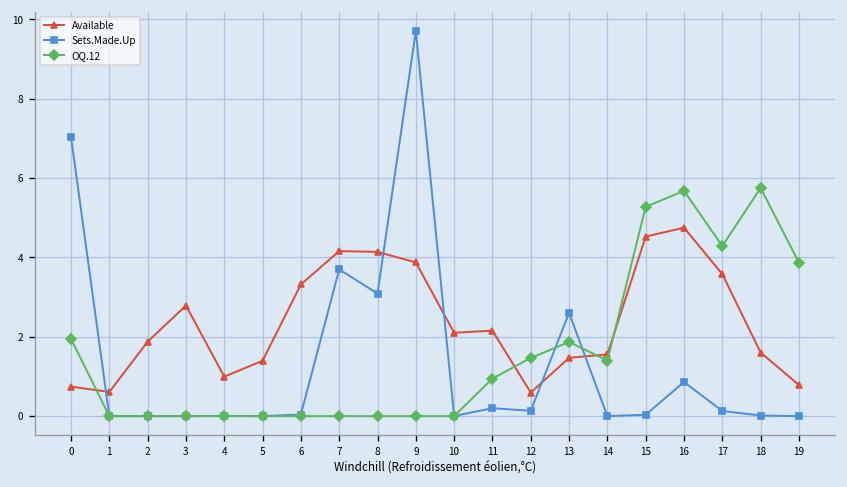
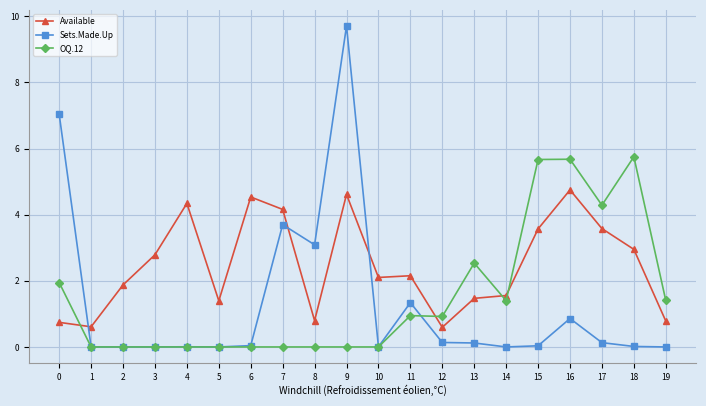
  {
    "Available": {
      "0": 0.7,
      "1": 0.6,
      "2": 1.9,
      "3": 2.8,
-     "4": 1.0,
+     "4": 4.3,
      "5": 1.4,
-     "6": 3.3,
+     "6": 4.5,
      "7": 4.2,
-     "8": 4.1,
-     "9": 3.9,
+     "8": 0.8,
+     "9": 4.6,
      "10": 2.1,
      "11": 2.2,
      "12": 0.6,
      "13": 1.5,
      "14": 1.6,
-     "15": 4.5,
+     "15": 3.6,
      "16": 4.8,
      "17": 3.6,
-     "18": 1.6,
+     "18": 3.0,
      "19": 0.8
    },
    "Sets.Made.Up": {
      "0": 7.0,
      "7": 3.7,
      "8": 3.1,
      "9": 9.7,
-     "11": 0.2,
+     "11": 1.3,
      "12": 0.1,
-     "13": 2.6,
+     "13": 0.1,
      "14": 0.0,
      "15": 0.0,
      "16": 0.9,
      "17": 0.1,
      "18": 0.0,
      "19": 0.0
    },
    "OQ.12": {
      "0": 1.9,
      "7": 0.0,
      "8": 0.0,
      "9": 0.0,
      "11": 0.9,
-     "12": 1.5,
-     "13": 1.9,
+     "12": 0.9,
+     "13": 2.5,
      "14": 1.4,
-     "15": 5.3,
+     "15": 5.7,
      "16": 5.7,
      "17": 4.3,
      "18": 5.8,
-     "19": 3.9
+     "19": 1.4
    }
  }
